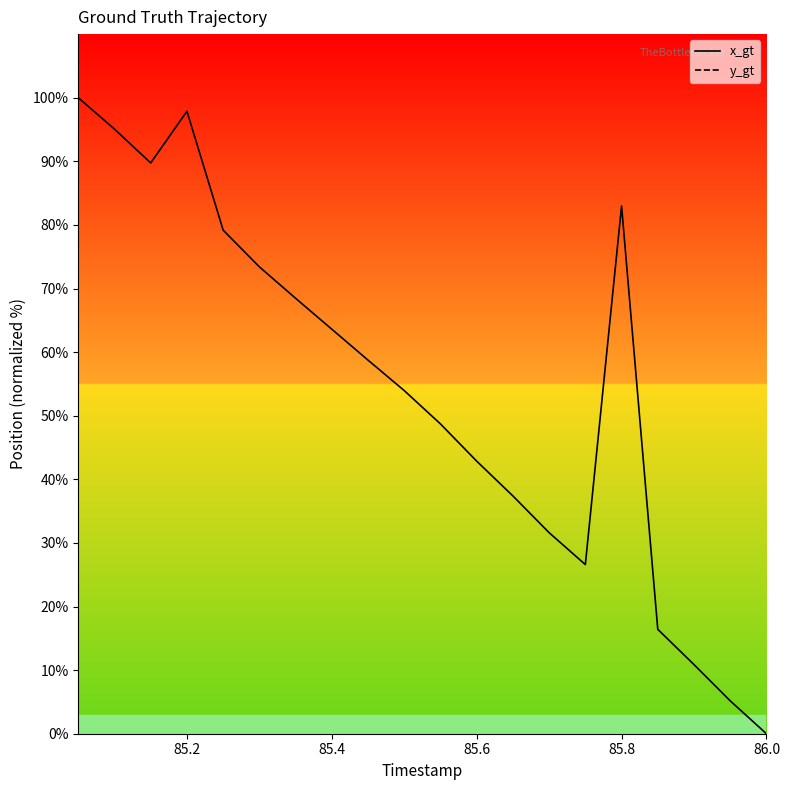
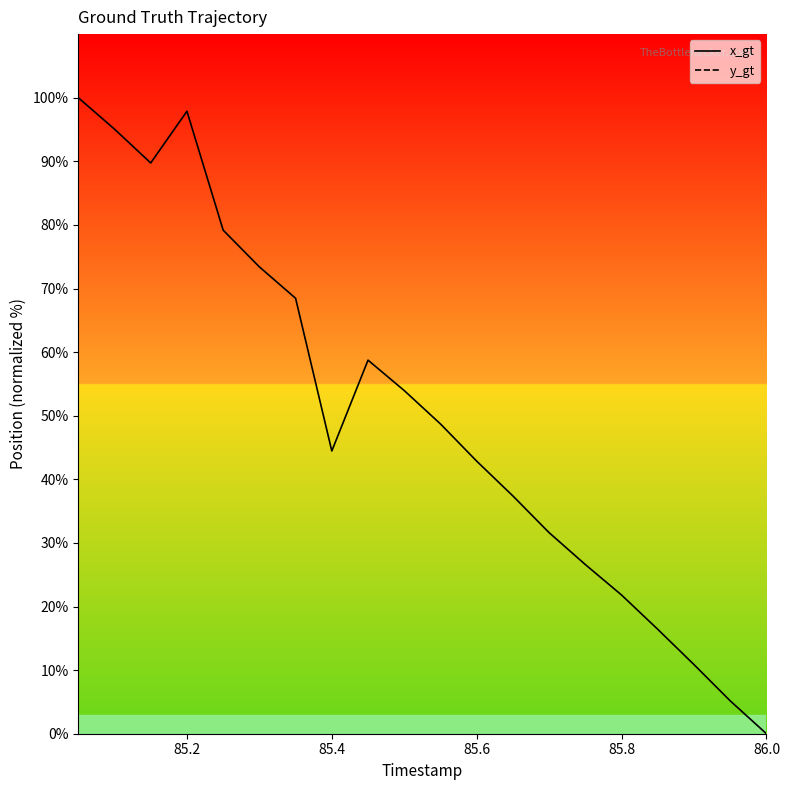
  {
    "85.2": "98%",
-   "85.4": "64%",
+   "85.4": "44%",
    "85.6": "43%",
-   "85.8": "83%"
+   "85.8": "22%"
  }
